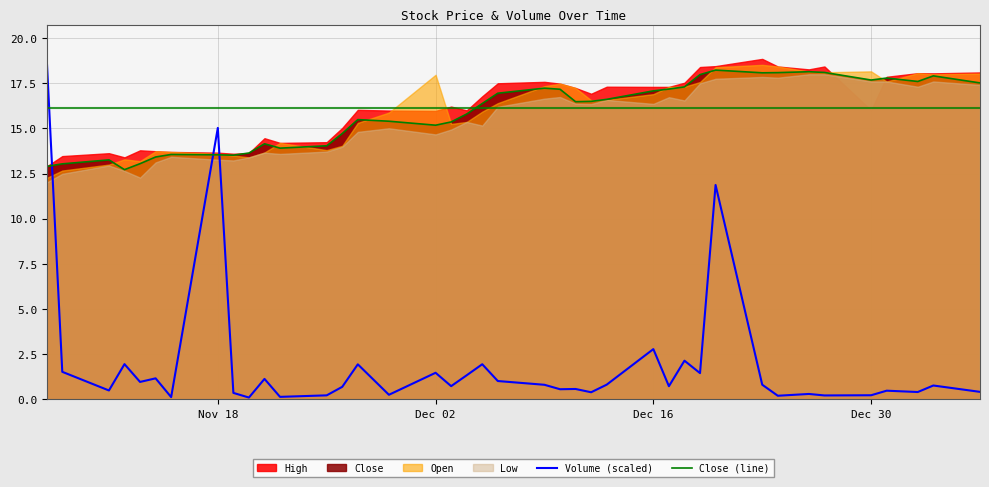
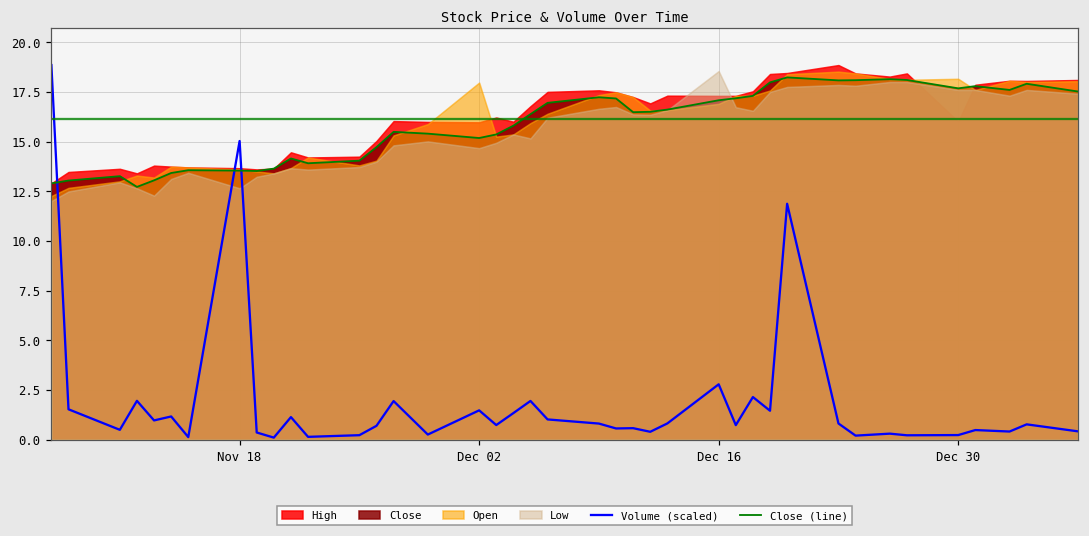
  {
    "Volume (scaled)": {
      "Nov 18": 15.0,
      "Dec 02": 1.5,
      "Dec 16": 2.8,
      "Dec 30": 0.2
    },
    "High": {
      "Dec 02": 16.0,
      "Dec 16": 17.3,
      "Dec 30": 16.0
    },
    "Close": {
      "Dec 02": 15.2,
      "Dec 16": 17.1
    },
    "Open": {
      "Dec 02": 18.0,
      "Dec 16": 16.9,
      "Dec 30": 18.2
    },
    "Low": {
-     "Nov 18": 13.3,
+     "Nov 18": 12.7,
      "Dec 02": 14.7,
-     "Dec 16": 16.4
+     "Dec 16": 18.6
    }
  }
